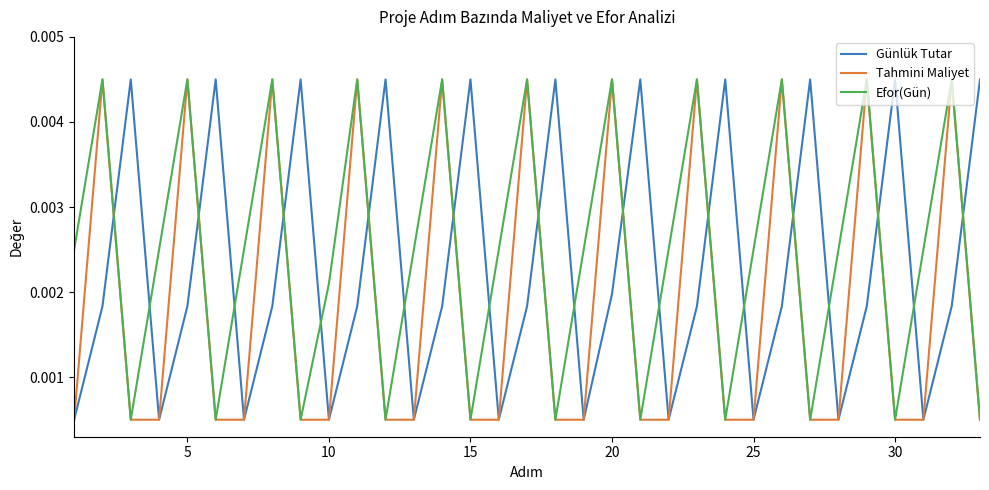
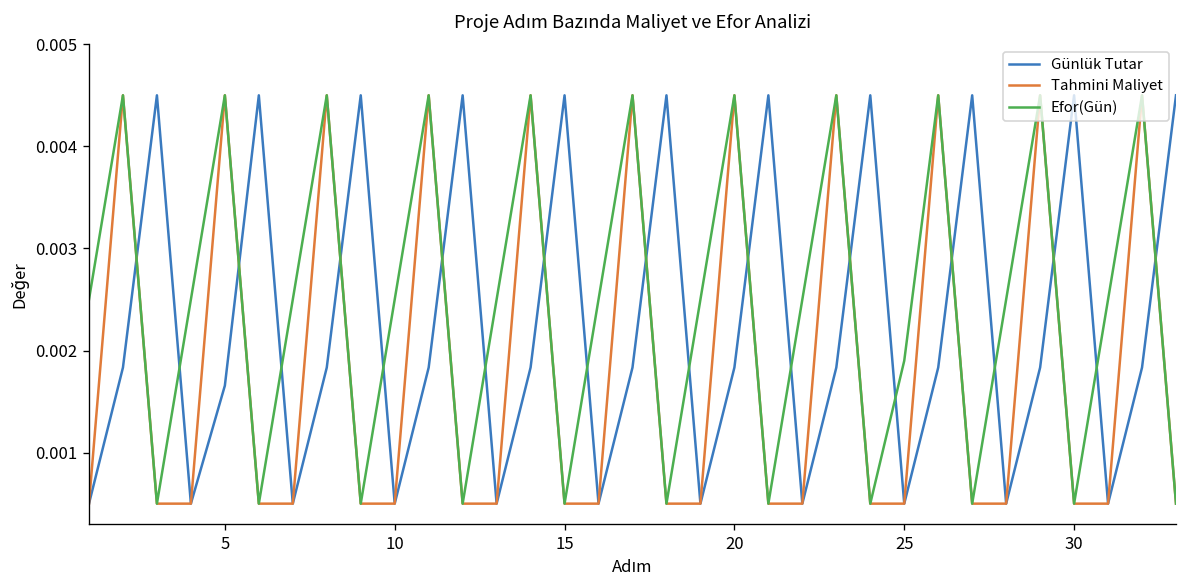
  {
    "Günlük Tutar": {
-     "5": 0.0018,
+     "5": 0.0017,
      "15": 0.0045,
-     "20": 0.0020
+     "20": 0.0018
    },
    "Efor(Gün)": {
-     "10": 0.0021,
-     "25": 0.0025
+     "10": 0.0025,
+     "25": 0.0019
    }
  }
